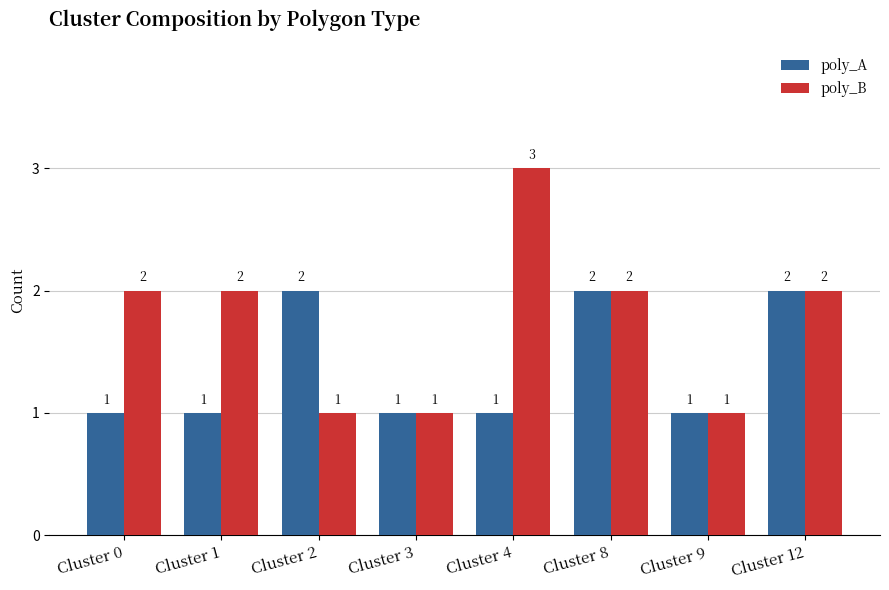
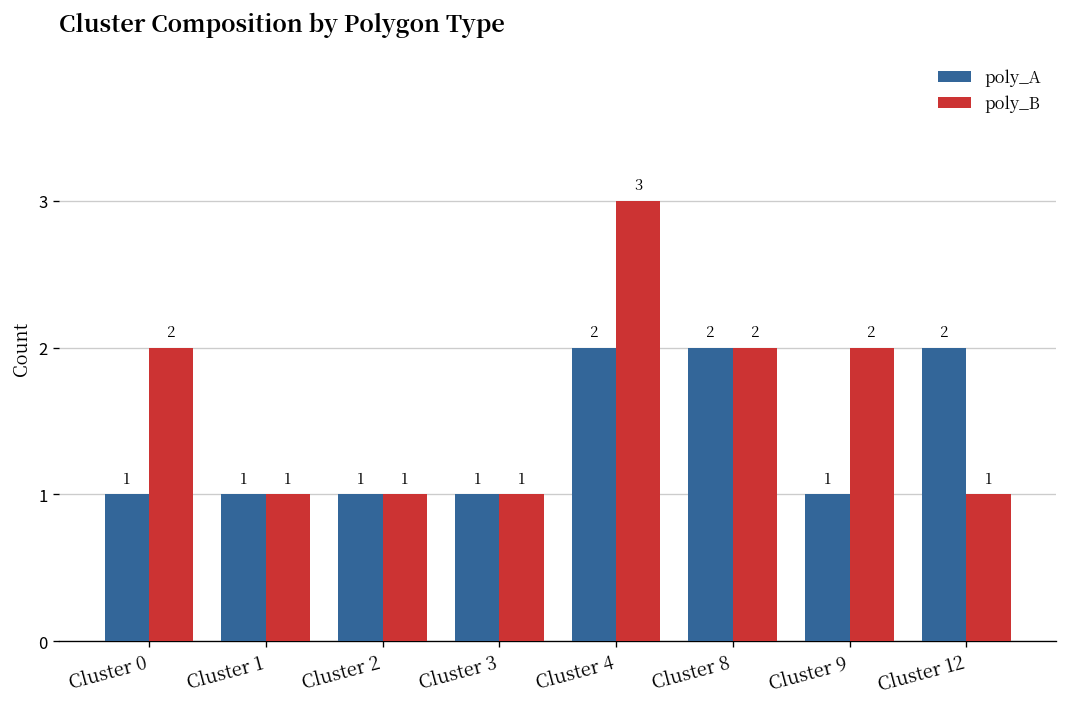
  {
    "poly_A": {
      "Cluster 0": 1,
      "Cluster 1": 1,
-     "Cluster 2": 2,
+     "Cluster 2": 1,
      "Cluster 3": 1,
-     "Cluster 4": 1,
+     "Cluster 4": 2,
      "Cluster 8": 2,
      "Cluster 9": 1,
      "Cluster 12": 2
    },
    "poly_B": {
      "Cluster 0": 2,
-     "Cluster 1": 2,
+     "Cluster 1": 1,
      "Cluster 2": 1,
      "Cluster 3": 1,
      "Cluster 4": 3,
      "Cluster 8": 2,
-     "Cluster 9": 1,
-     "Cluster 12": 2
+     "Cluster 9": 2,
+     "Cluster 12": 1
    }
  }
